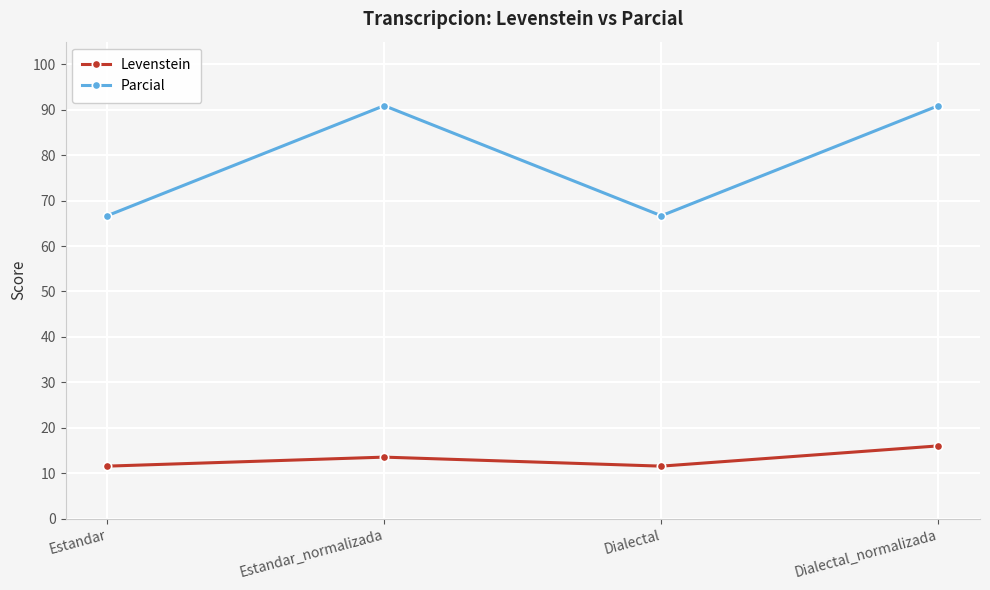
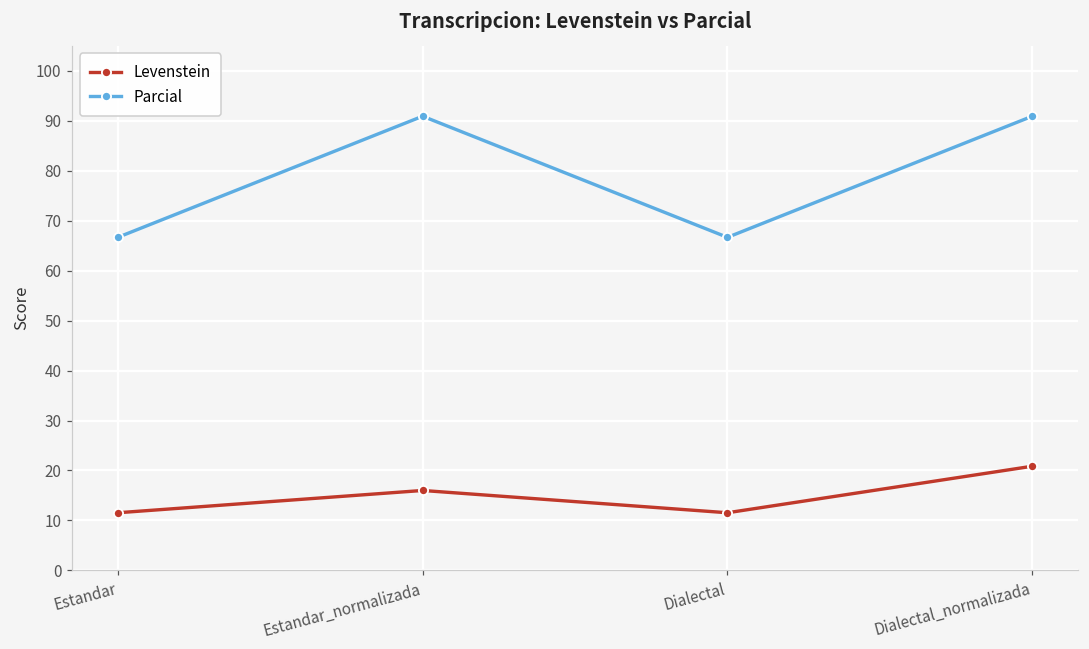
  {
    "Levenstein": {
      "Estandar": 12,
-     "Estandar_normalizada": 14,
+     "Estandar_normalizada": 16,
      "Dialectal": 12,
-     "Dialectal_normalizada": 16
+     "Dialectal_normalizada": 21
    },
    "Parcial": {
      "Estandar": 67,
      "Estandar_normalizada": 91,
      "Dialectal": 67,
      "Dialectal_normalizada": 91
    }
  }
